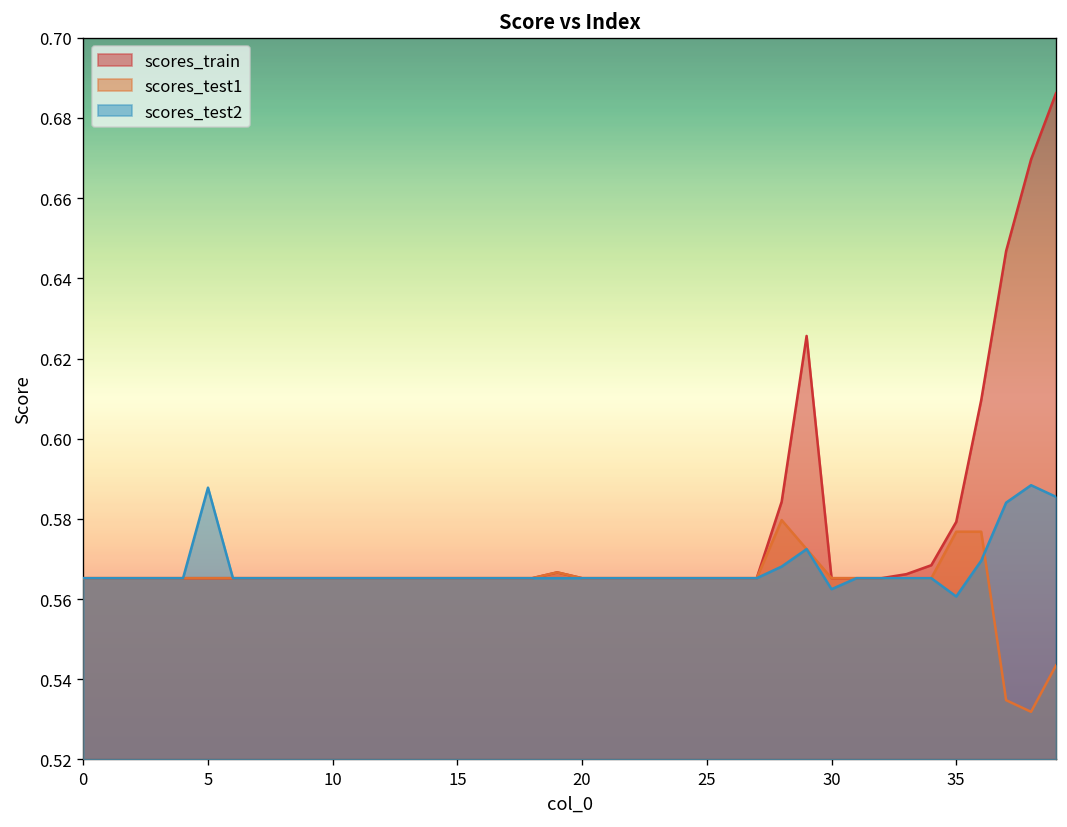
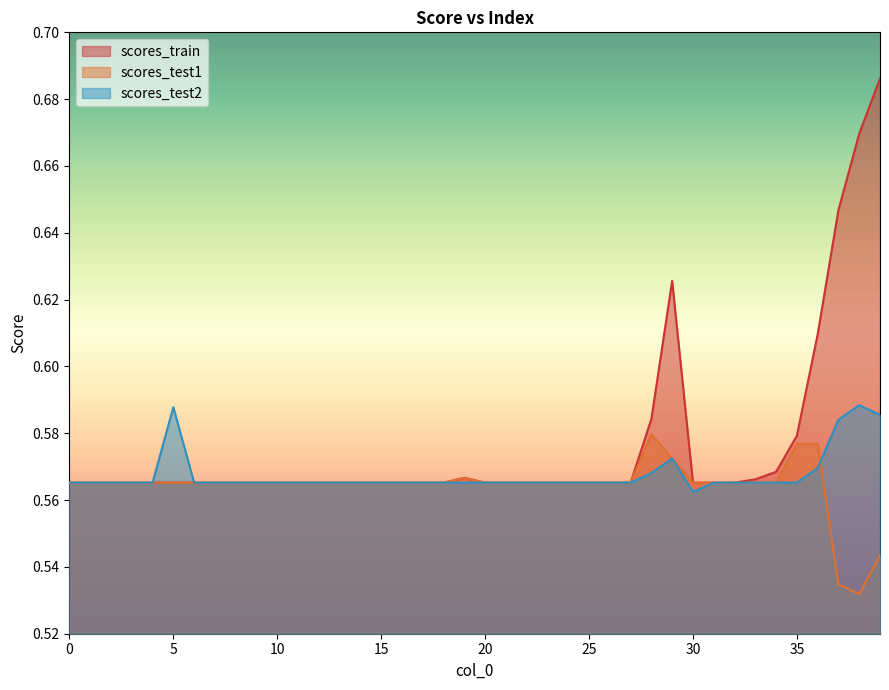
  {
    "scores_test2": {
      "5": 0.588,
      "30": 0.562,
-     "35": 0.561
+     "35": 0.565
    }
  }
